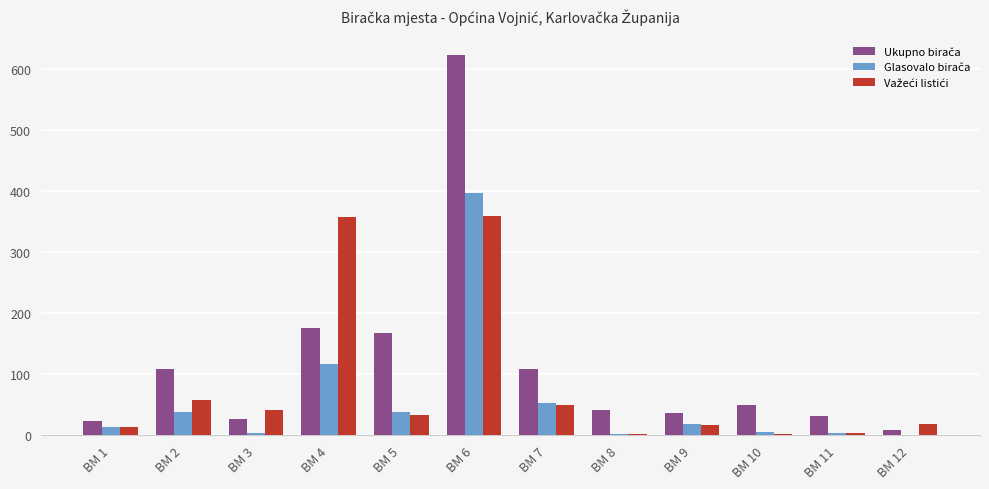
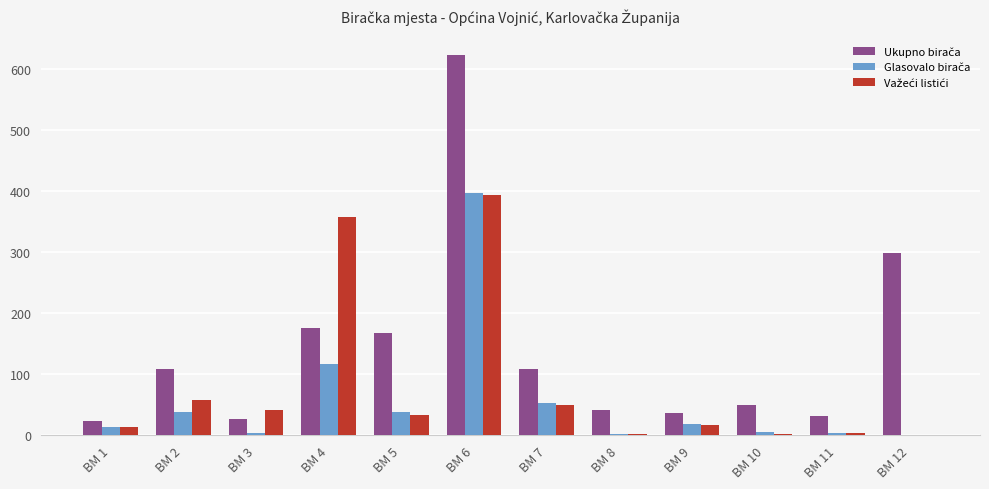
  {
    "Ukupno birača": {
      "BM 1": 20,
      "BM 2": 110,
      "BM 3": 30,
      "BM 4": 180,
      "BM 5": 170,
      "BM 6": 620,
      "BM 7": 110,
      "BM 8": 40,
      "BM 9": 40,
      "BM 10": 50,
      "BM 11": 30,
-     "BM 12": 10
+     "BM 12": 300
    },
    "Glasovalo birača": {
      "BM 1": 10,
      "BM 2": 40,
      "BM 4": 120,
      "BM 5": 40,
      "BM 6": 400,
      "BM 7": 50,
      "BM 9": 20,
      "BM 10": 10,
      "BM 12": 0
    },
    "Važeći listići": {
      "BM 1": 10,
      "BM 2": 60,
      "BM 3": 40,
      "BM 4": 360,
      "BM 5": 30,
-     "BM 6": 360,
+     "BM 6": 390,
      "BM 7": 50,
      "BM 9": 20,
-     "BM 12": 20
+     "BM 12": 0
    }
  }
